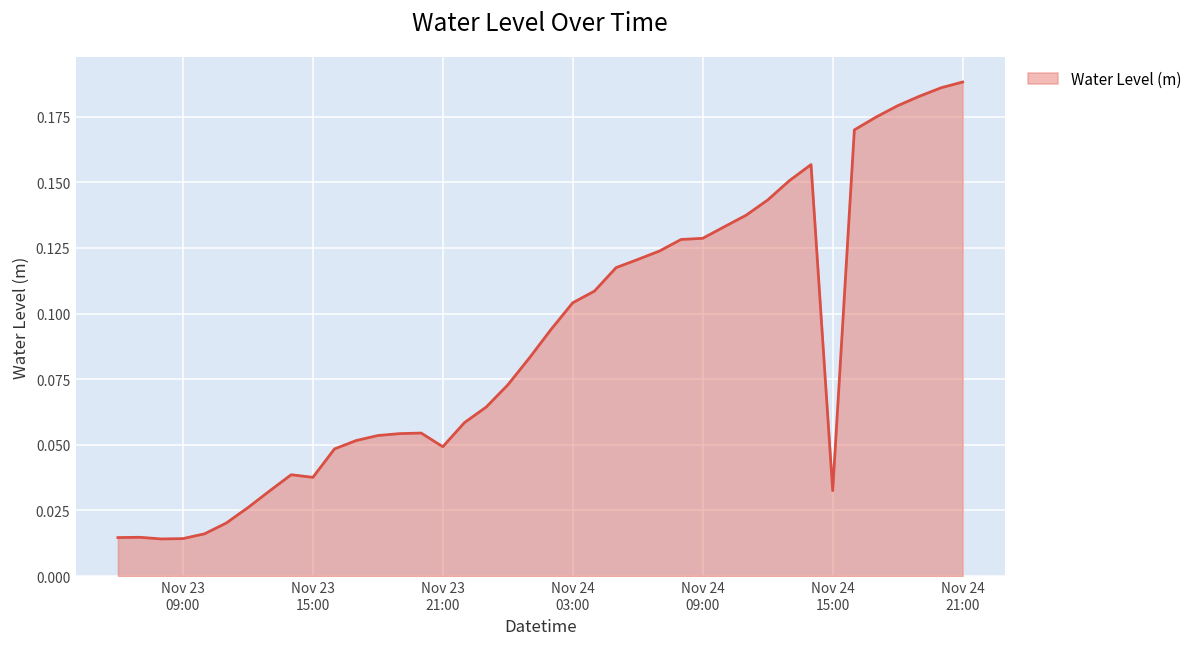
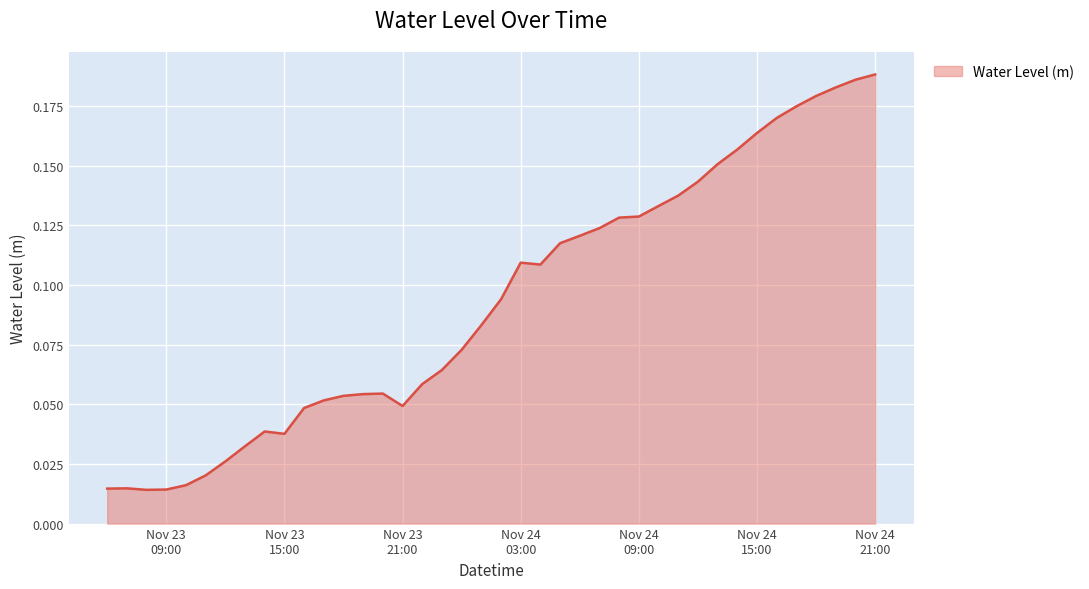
  {
    "Nov 23 09:00": 0.014,
    "Nov 23 15:00": 0.038,
    "Nov 23 21:00": 0.049,
-   "Nov 24 03:00": 0.104,
+   "Nov 24 03:00": 0.109,
    "Nov 24 09:00": 0.129,
-   "Nov 24 15:00": 0.033,
+   "Nov 24 15:00": 0.164,
    "Nov 24 21:00": 0.188
  }
